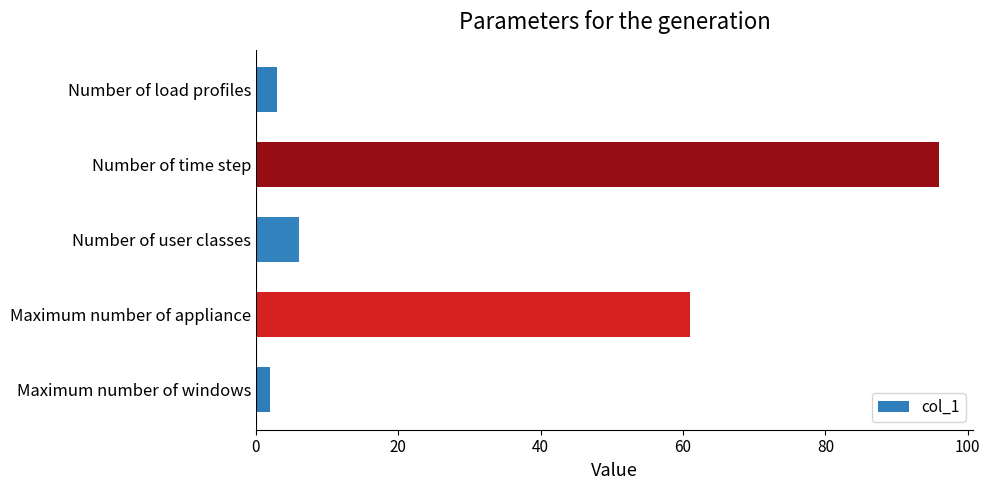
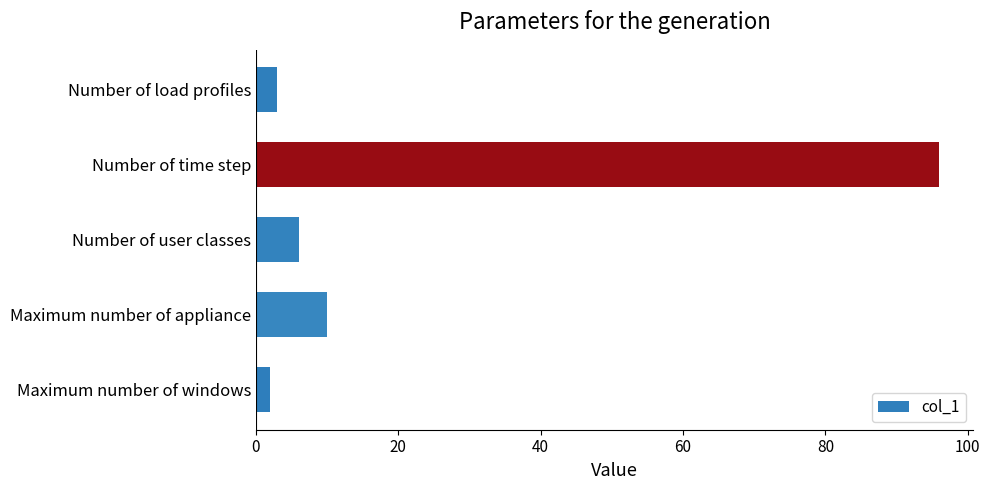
  {
    "Number of load profiles": 3,
    "Number of time step": 96,
    "Number of user classes": 6,
-   "Maximum number of appliance": 61,
+   "Maximum number of appliance": 10,
    "Maximum number of windows": 2
  }
